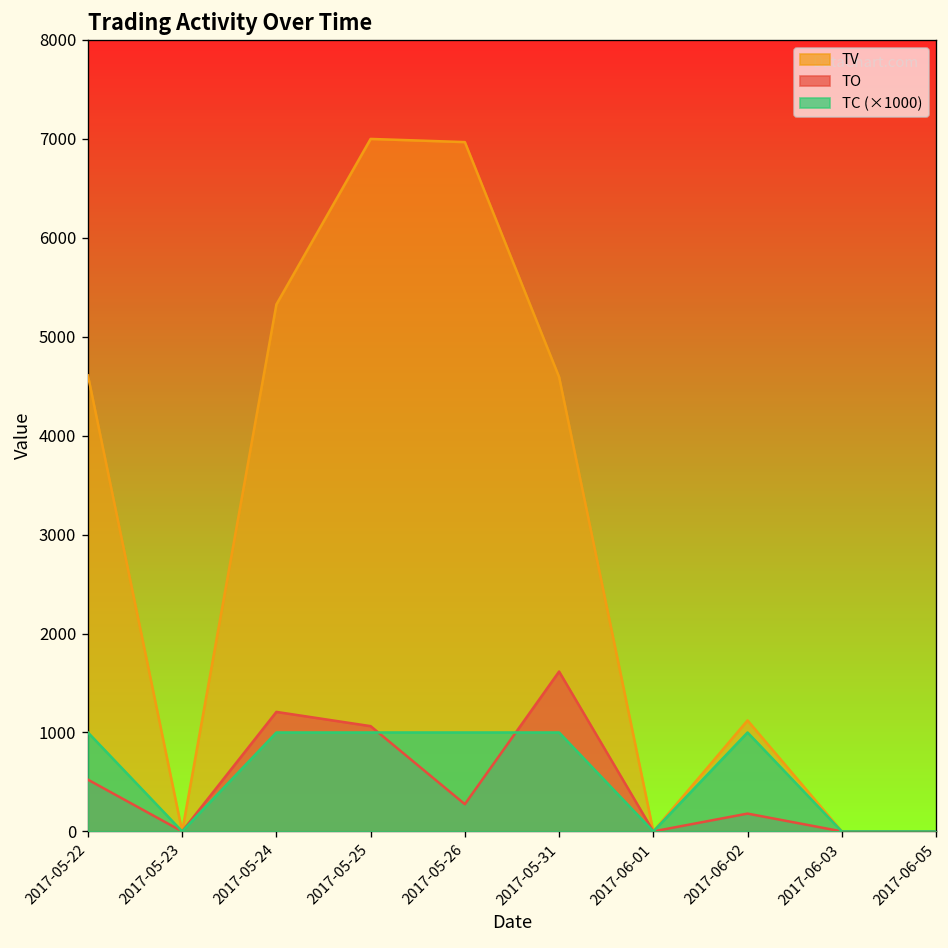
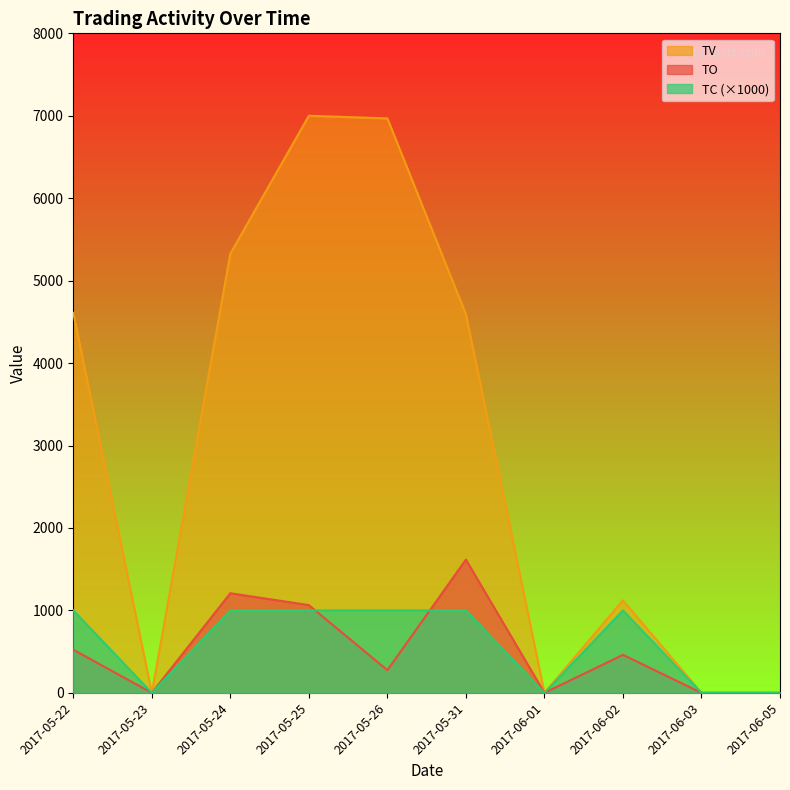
  {
    "TV": {
      "2017-05-22": 4600,
      "2017-05-24": 5300,
      "2017-05-25": 7000,
      "2017-05-26": 7000,
      "2017-05-31": 4600,
      "2017-06-02": 1100
    },
    "TO": {
      "2017-05-22": 500,
      "2017-05-24": 1200,
      "2017-05-25": 1100,
      "2017-05-26": 300,
      "2017-05-31": 1600,
-     "2017-06-02": 200
+     "2017-06-02": 500
    },
    "TC (×1000)": {
      "2017-05-22": 1000,
      "2017-05-24": 1000,
      "2017-05-25": 1000,
      "2017-05-26": 1000,
      "2017-05-31": 1000,
      "2017-06-02": 1000
    }
  }
